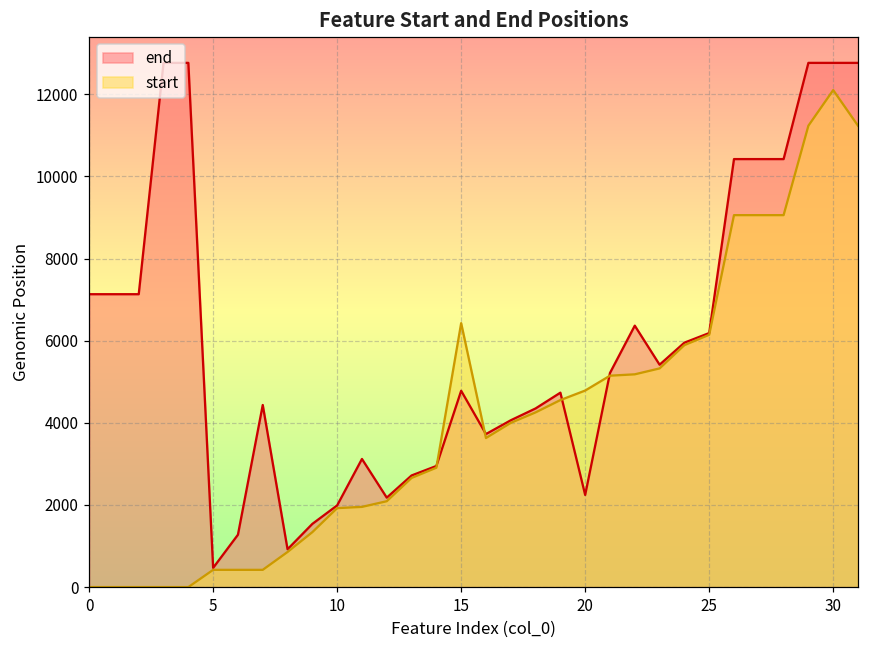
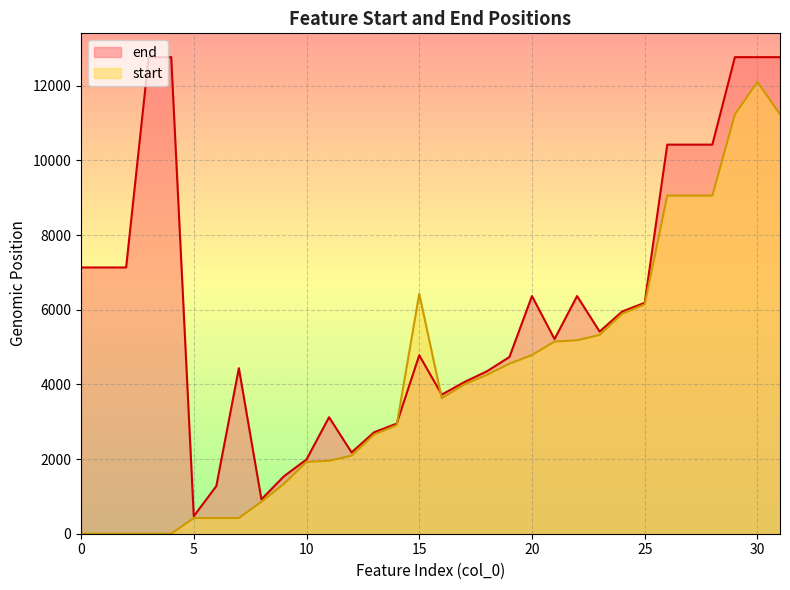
  {
    "end": {
      "0": 7100,
      "15": 4800,
-     "20": 2200,
+     "20": 6400,
      "30": 12800
    },
    "start": {
      "0": 0,
      "15": 6400,
      "20": 4800,
      "30": 12100
    }
  }
